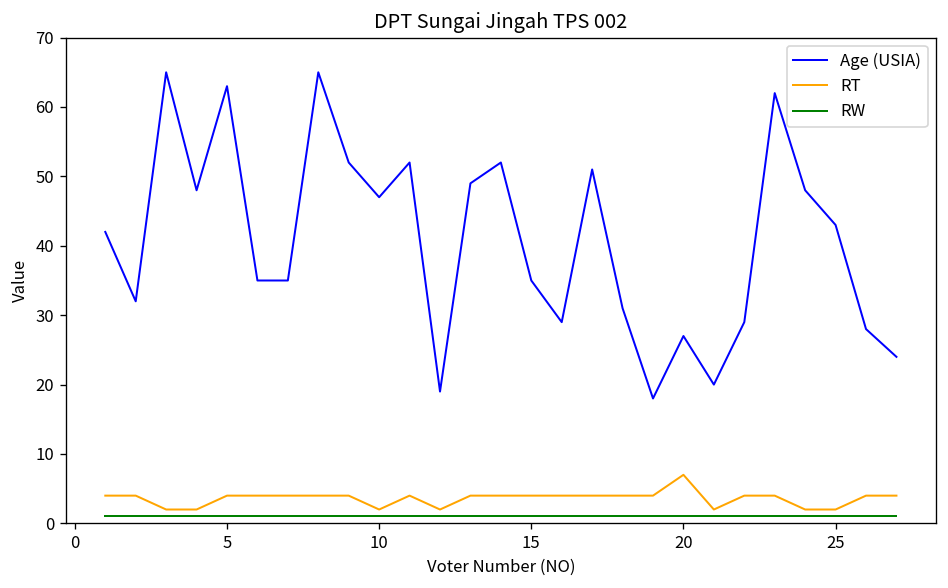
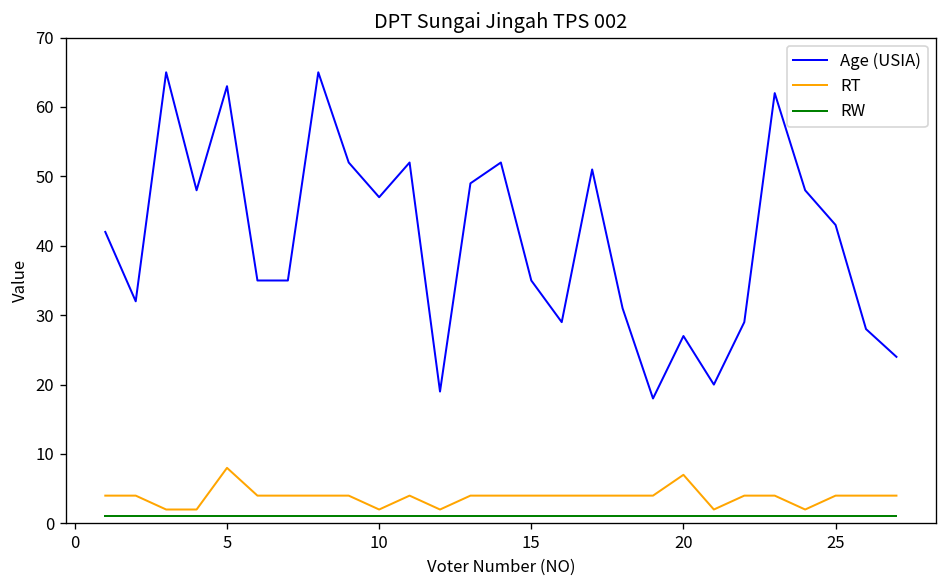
  {
    "Age (USIA)": {
      "5": 63,
      "10": 47,
      "15": 35,
      "20": 27,
      "25": 43
    },
    "RT": {
-     "5": 4,
+     "5": 8,
      "10": 2,
      "15": 4,
      "20": 7,
-     "25": 2
+     "25": 4
    },
    "RW": {
      "5": 1,
      "10": 1,
      "15": 1,
      "20": 1,
      "25": 1
    }
  }
